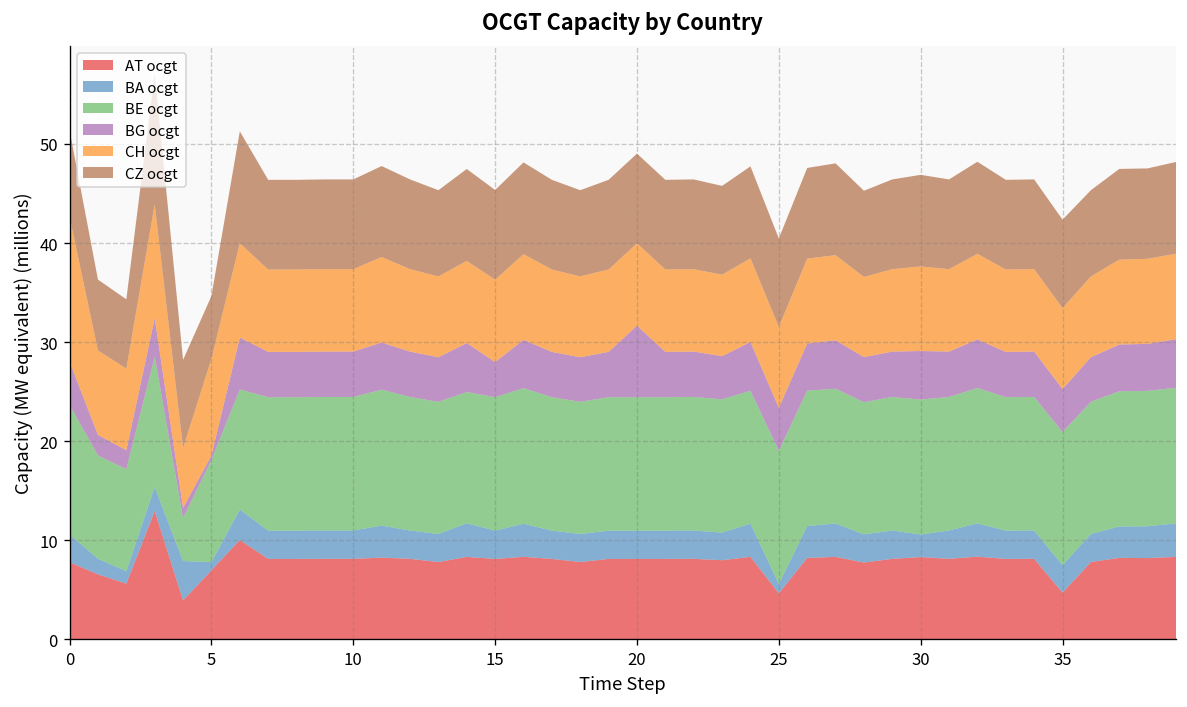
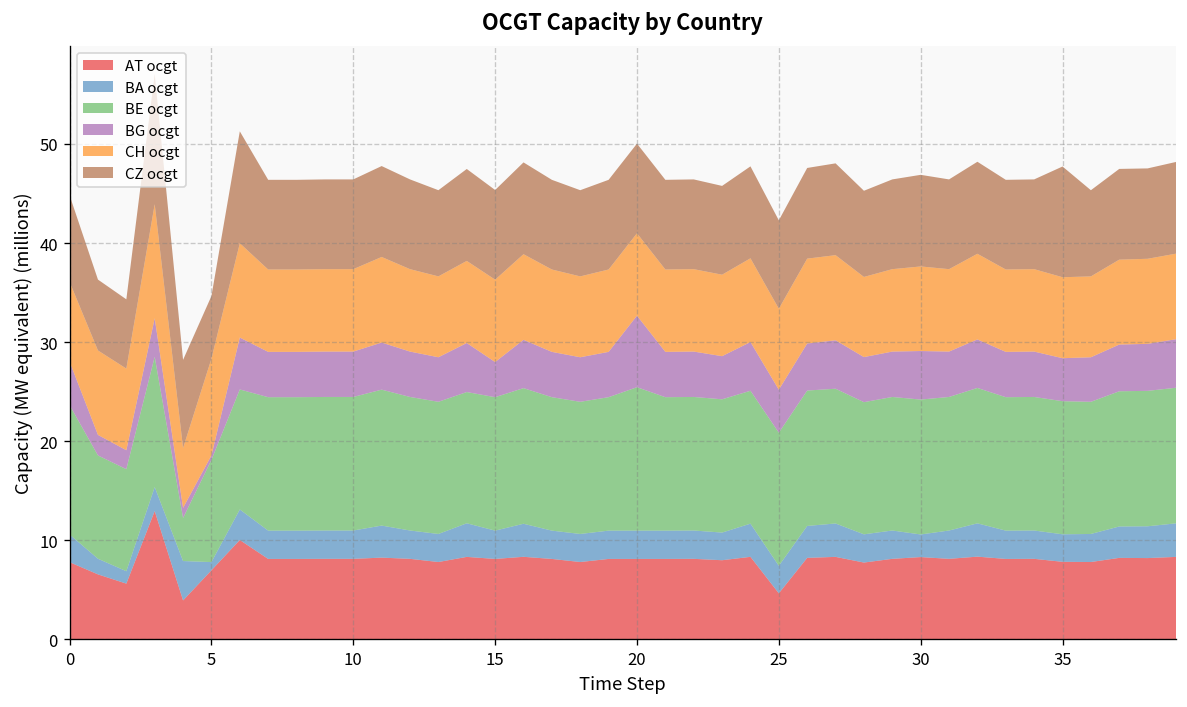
  {
    "AT ocgt": {
      "0": 8,
      "5": 7,
      "10": 8,
      "15": 8,
      "20": 8,
      "25": 5,
      "30": 8,
-     "35": 5
+     "35": 8
    },
    "BA ocgt": {
      "0": 3,
      "5": 1,
      "10": 3,
      "15": 3,
      "20": 3,
-     "25": 1,
+     "25": 3,
      "30": 2,
      "35": 3
    },
    "BE ocgt": {
      "0": 13,
      "5": 10,
      "10": 13,
      "15": 13,
-     "20": 13,
+     "20": 14,
      "25": 13,
      "30": 14,
      "35": 13
    },
    "BG ocgt": {
      "0": 4,
      "5": 0,
      "10": 5,
      "15": 4,
      "20": 7,
      "25": 4,
      "30": 5,
      "35": 4
    },
    "CH ocgt": {
-     "0": 15,
+     "0": 8,
      "5": 10,
      "10": 8,
      "15": 8,
      "20": 8,
      "25": 8,
      "30": 9,
      "35": 8
    },
    "CZ ocgt": {
      "0": 9,
      "5": 6,
      "10": 9,
      "15": 9,
      "20": 9,
      "25": 9,
      "30": 9,
-     "35": 9
+     "35": 11
    }
  }
